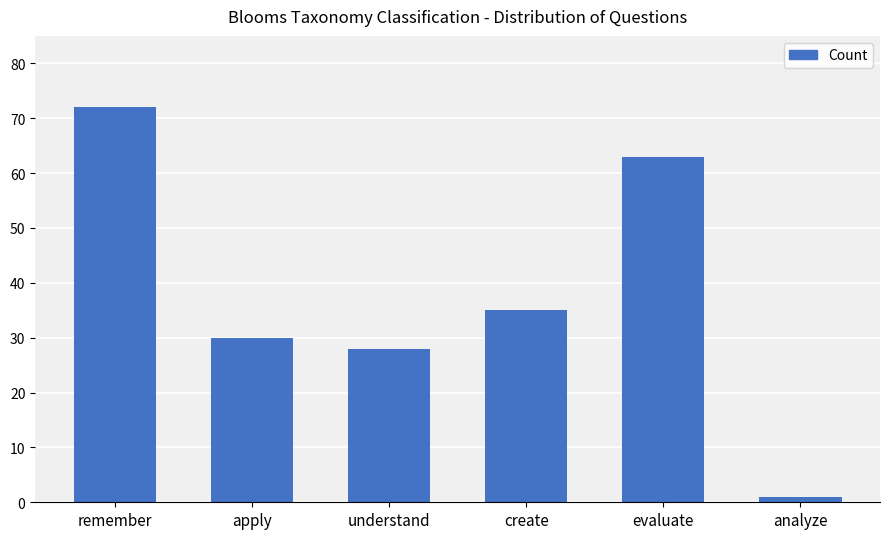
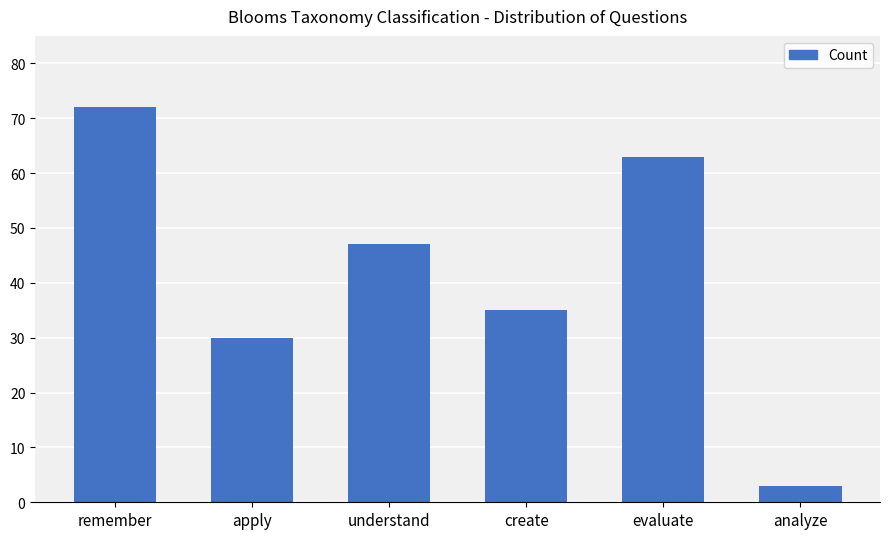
  {
    "remember": 72,
    "apply": 30,
-   "understand": 28,
+   "understand": 47,
    "create": 35,
    "evaluate": 63,
-   "analyze": 1
+   "analyze": 3
  }
